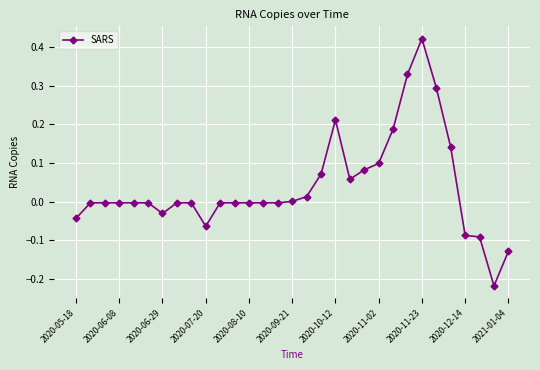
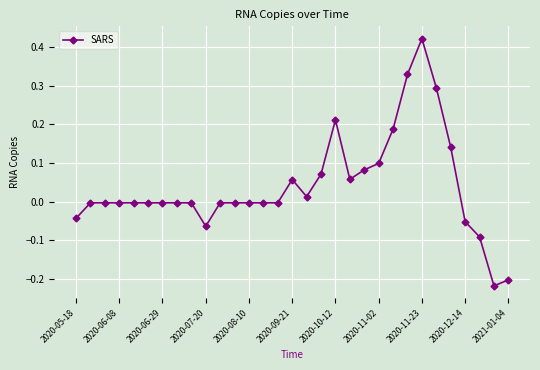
  {
    "2020-05-18": -0.04,
    "2020-06-08": 0.00,
-   "2020-06-29": -0.03,
+   "2020-06-29": 0.00,
    "2020-07-20": -0.06,
    "2020-08-10": 0.00,
-   "2020-09-21": 0.00,
+   "2020-09-21": 0.06,
    "2020-10-12": 0.21,
    "2020-11-02": 0.10,
    "2020-11-23": 0.42,
-   "2020-12-14": -0.09,
-   "2021-01-04": -0.13
+   "2020-12-14": -0.05,
+   "2021-01-04": -0.20
  }
